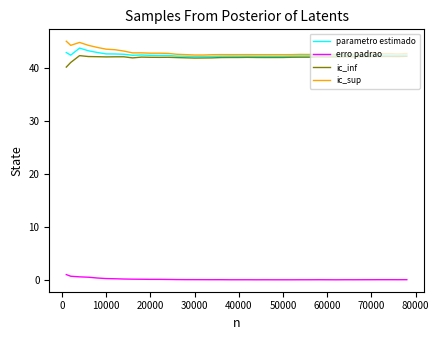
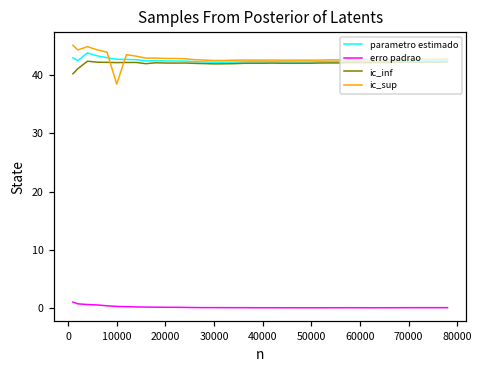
  {
    "parametro estimado": {
      "10000": 43
    },
    "erro padrao": {
      "10000": 0,
      "20000": 0,
      "30000": 0,
      "40000": 0,
      "50000": 0,
      "60000": 0,
      "70000": 0
    },
    "ic_inf": {
      "10000": 42
    },
    "ic_sup": {
-     "10000": 44
+     "10000": 38
    }
  }
